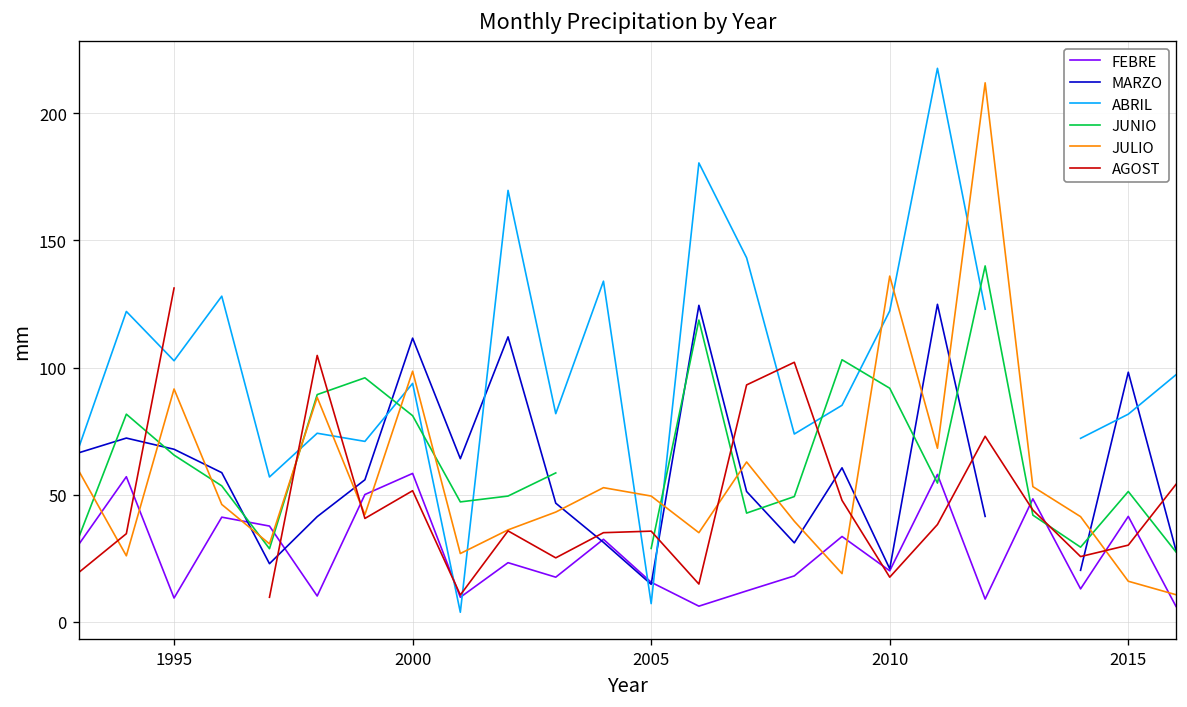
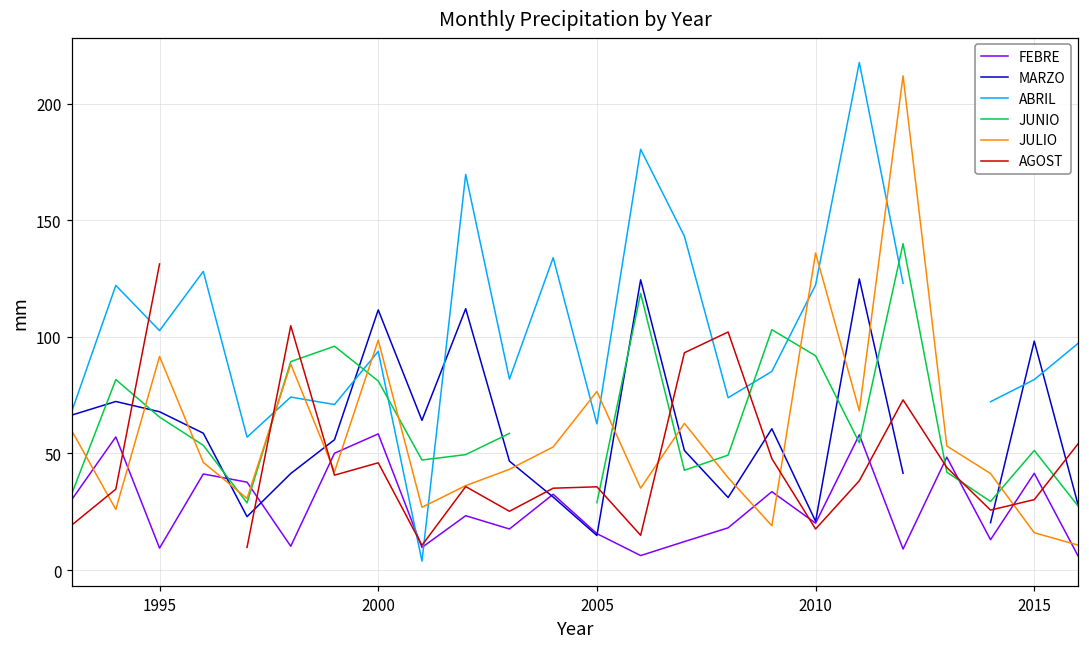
  {
    "FEBRE": {
      "1995": 9,
      "2000": 58,
      "2015": 42
    },
    "MARZO": {
      "1995": 68,
      "2000": 112,
      "2015": 98
    },
    "ABRIL": {
      "1995": 103,
      "2000": 94,
-     "2005": 7,
+     "2005": 63,
      "2010": 122,
      "2015": 82
    },
    "JUNIO": {
      "1995": 66,
      "2000": 81,
      "2005": 29,
      "2010": 92,
      "2015": 51
    },
    "JULIO": {
      "1995": 92,
      "2000": 99,
-     "2005": 50,
+     "2005": 77,
      "2010": 136,
      "2015": 16
    },
    "AGOST": {
      "1995": 131,
-     "2000": 52,
+     "2000": 46,
      "2005": 36,
      "2010": 18,
      "2015": 30
    }
  }
